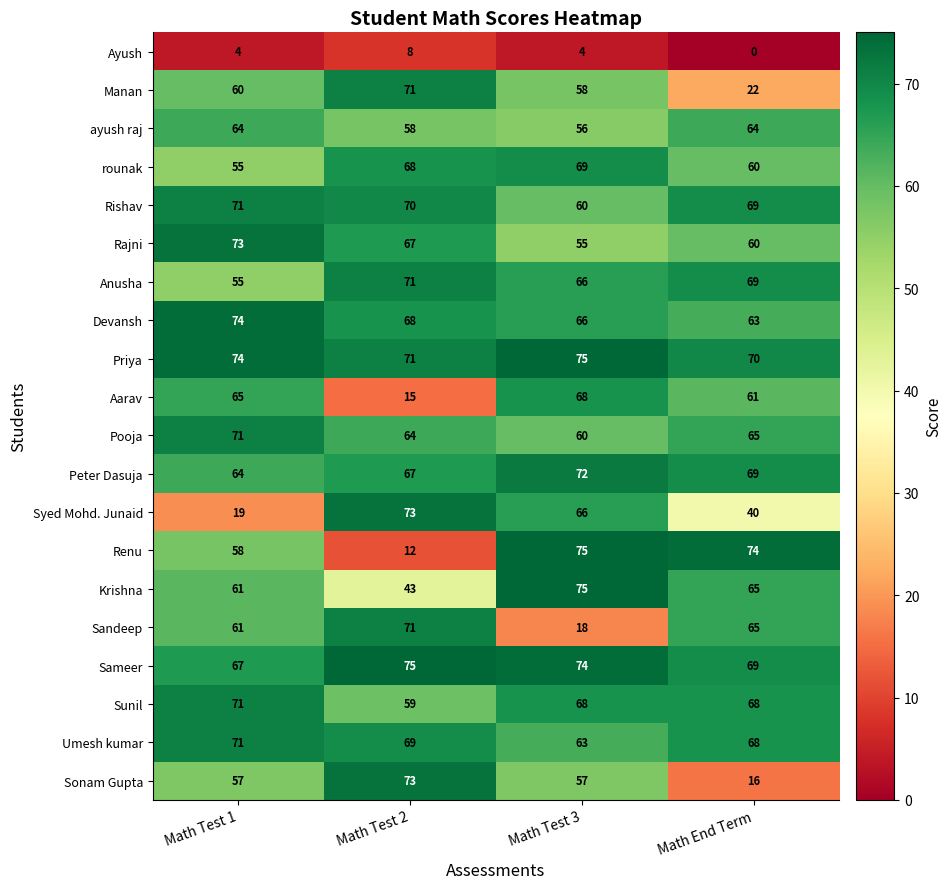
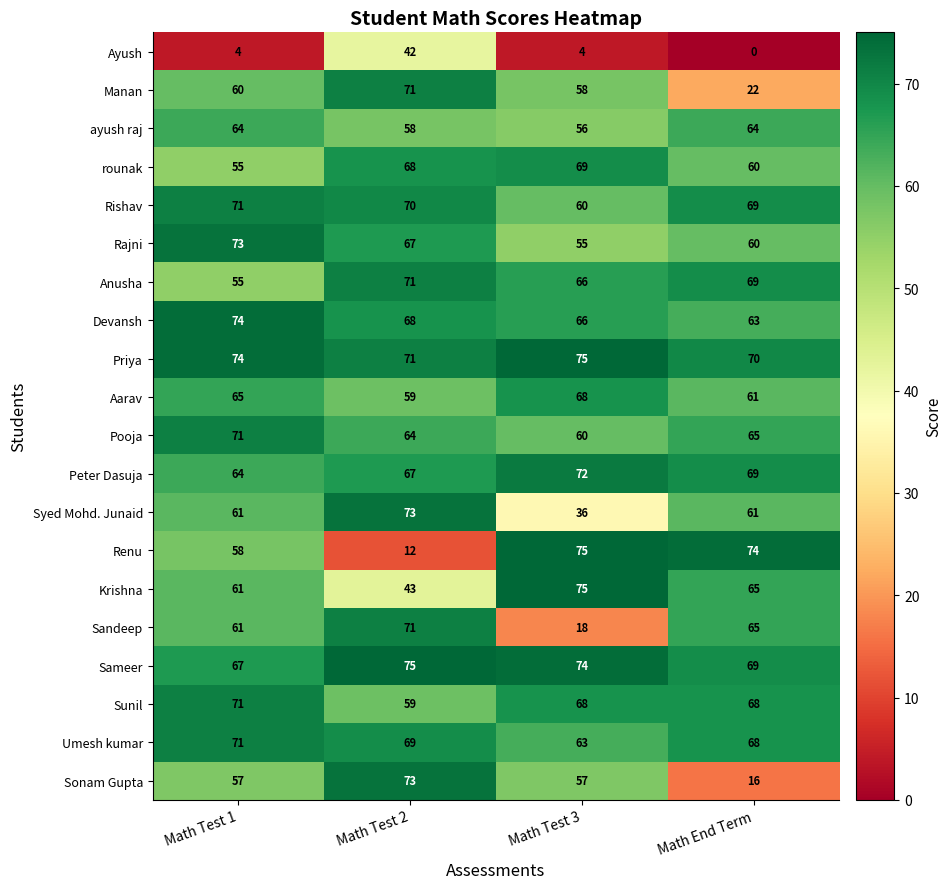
  {
    "Ayush": {
      "Math Test 1": 4,
-     "Math Test 2": 8,
+     "Math Test 2": 42,
      "Math Test 3": 4,
      "Math End Term": 0
    },
    "Manan": {
      "Math Test 1": 60,
      "Math Test 2": 71,
      "Math Test 3": 58,
      "Math End Term": 22
    },
    "ayush raj": {
      "Math Test 1": 64,
      "Math Test 2": 58,
      "Math Test 3": 56,
      "Math End Term": 64
    },
    "rounak": {
      "Math Test 1": 55,
      "Math Test 2": 68,
      "Math Test 3": 69,
      "Math End Term": 60
    },
    "Rishav": {
      "Math Test 1": 71,
      "Math Test 2": 70,
      "Math Test 3": 60,
      "Math End Term": 69
    },
    "Rajni": {
      "Math Test 1": 73,
      "Math Test 2": 67,
      "Math Test 3": 55,
      "Math End Term": 60
    },
    "Anusha": {
      "Math Test 1": 55,
      "Math Test 2": 71,
      "Math Test 3": 66,
      "Math End Term": 69
    },
    "Devansh": {
      "Math Test 1": 74,
      "Math Test 2": 68,
      "Math Test 3": 66,
      "Math End Term": 63
    },
    "Priya": {
      "Math Test 1": 74,
      "Math Test 2": 71,
      "Math Test 3": 75,
      "Math End Term": 70
    },
    "Aarav": {
      "Math Test 1": 65,
-     "Math Test 2": 15,
+     "Math Test 2": 59,
      "Math Test 3": 68,
      "Math End Term": 61
    },
    "Pooja": {
      "Math Test 1": 71,
      "Math Test 2": 64,
      "Math Test 3": 60,
      "Math End Term": 65
    },
    "Peter Dasuja": {
      "Math Test 1": 64,
      "Math Test 2": 67,
      "Math Test 3": 72,
      "Math End Term": 69
    },
    "Syed Mohd. Junaid": {
-     "Math Test 1": 19,
+     "Math Test 1": 61,
      "Math Test 2": 73,
-     "Math Test 3": 66,
-     "Math End Term": 40
+     "Math Test 3": 36,
+     "Math End Term": 61
    },
    "Renu": {
      "Math Test 1": 58,
      "Math Test 2": 12,
      "Math Test 3": 75,
      "Math End Term": 74
    },
    "Krishna": {
      "Math Test 1": 61,
      "Math Test 2": 43,
      "Math Test 3": 75,
      "Math End Term": 65
    },
    "Sandeep": {
      "Math Test 1": 61,
      "Math Test 2": 71,
      "Math Test 3": 18,
      "Math End Term": 65
    },
    "Sameer": {
      "Math Test 1": 67,
      "Math Test 2": 75,
      "Math Test 3": 74,
      "Math End Term": 69
    },
    "Sunil": {
      "Math Test 1": 71,
      "Math Test 2": 59,
      "Math Test 3": 68,
      "Math End Term": 68
    },
    "Umesh kumar": {
      "Math Test 1": 71,
      "Math Test 2": 69,
      "Math Test 3": 63,
      "Math End Term": 68
    },
    "Sonam Gupta": {
      "Math Test 1": 57,
      "Math Test 2": 73,
      "Math Test 3": 57,
      "Math End Term": 16
    }
  }
